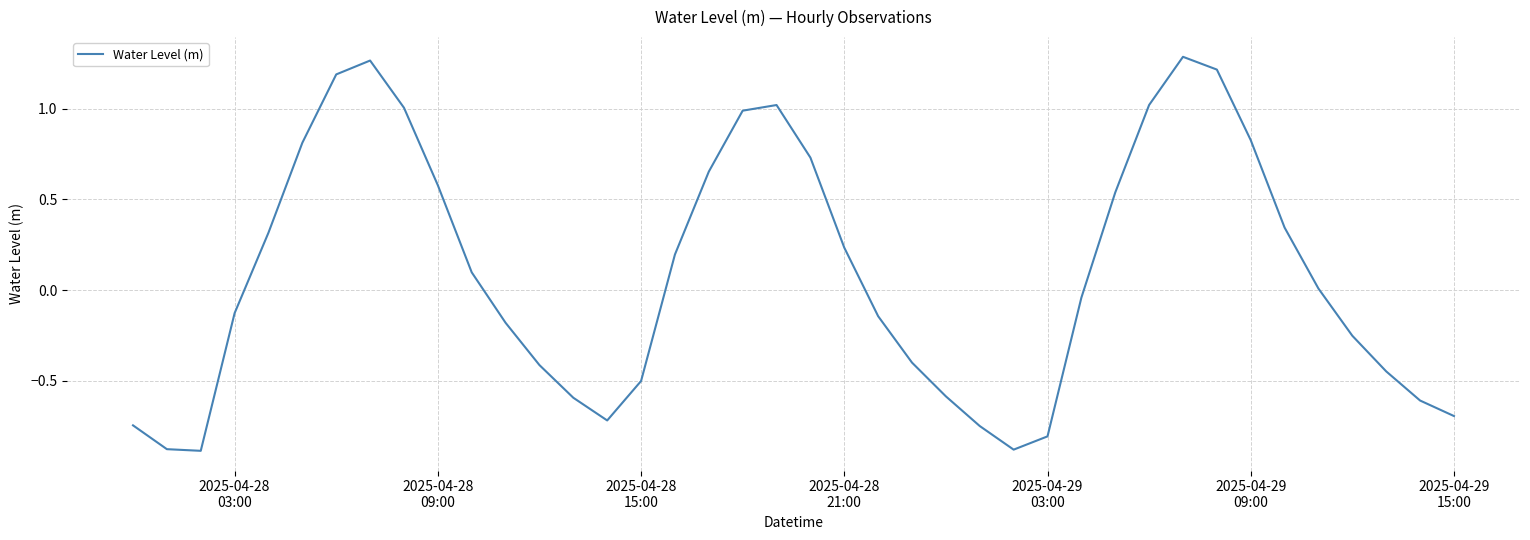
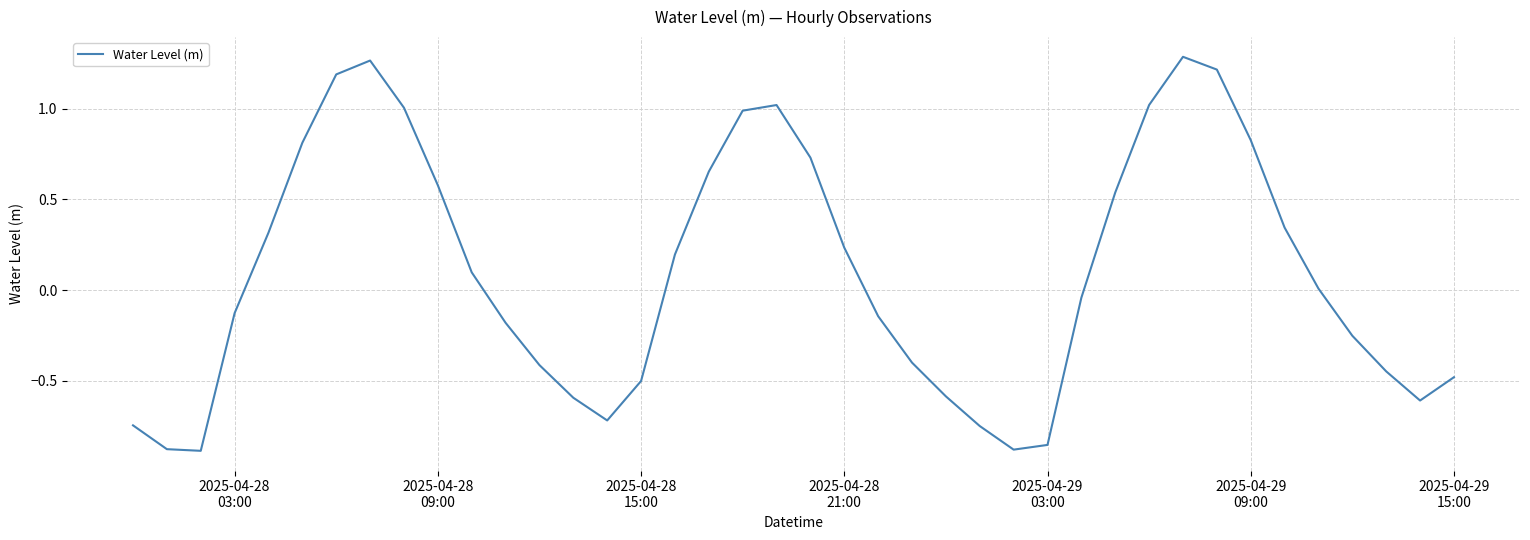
  {
    "2025-04-28 03:00": -0.13,
    "2025-04-28 09:00": 0.58,
    "2025-04-28 15:00": -0.50,
    "2025-04-28 21:00": 0.23,
-   "2025-04-29 03:00": -0.81,
+   "2025-04-29 03:00": -0.85,
    "2025-04-29 09:00": 0.83,
-   "2025-04-29 15:00": -0.69
+   "2025-04-29 15:00": -0.48
  }
